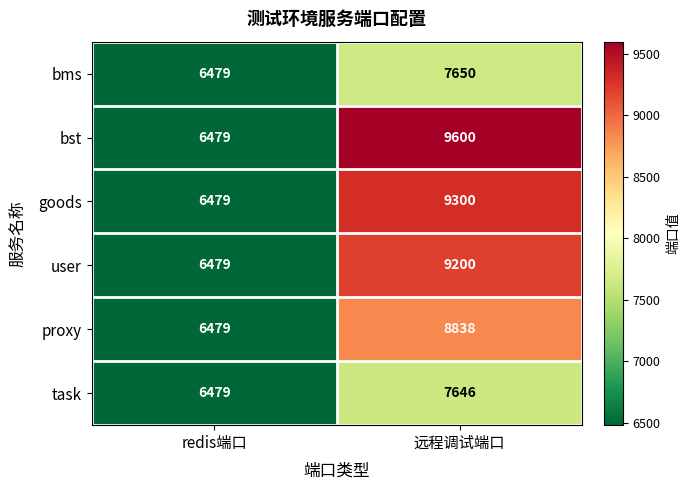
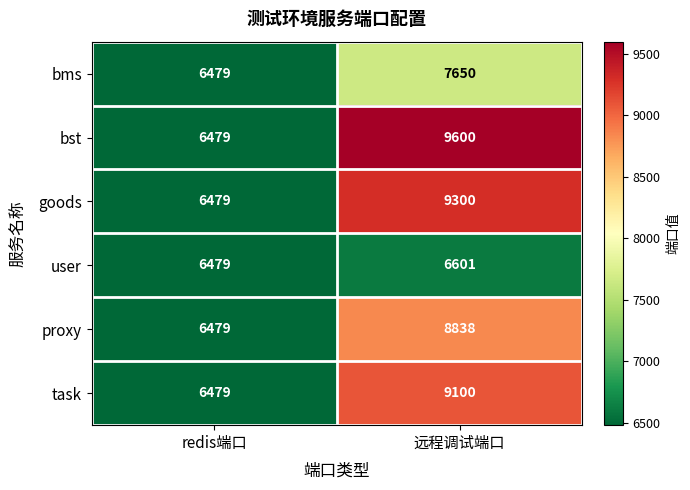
  {
    "bms": {
      "redis端口": 6479,
      "远程调试端口": 7650
    },
    "bst": {
      "redis端口": 6479,
      "远程调试端口": 9600
    },
    "goods": {
      "redis端口": 6479,
      "远程调试端口": 9300
    },
    "user": {
      "redis端口": 6479,
-     "远程调试端口": 9200
+     "远程调试端口": 6601
    },
    "proxy": {
      "redis端口": 6479,
      "远程调试端口": 8838
    },
    "task": {
      "redis端口": 6479,
-     "远程调试端口": 7646
+     "远程调试端口": 9100
    }
  }
